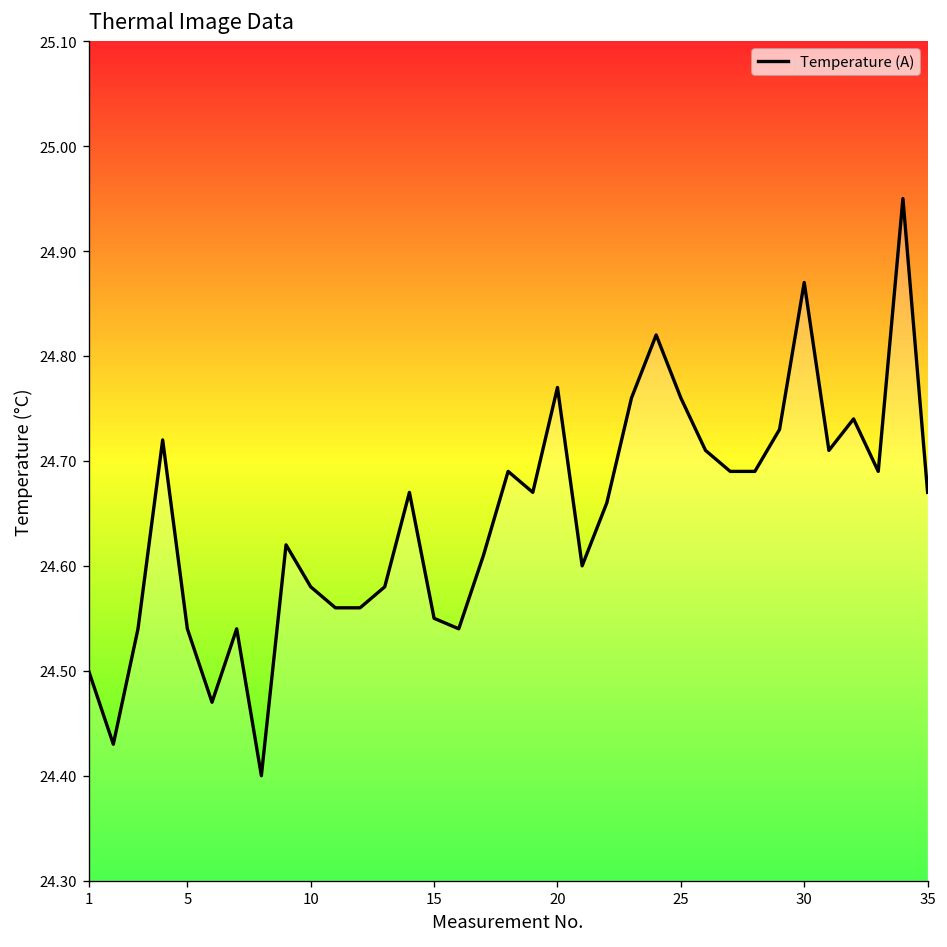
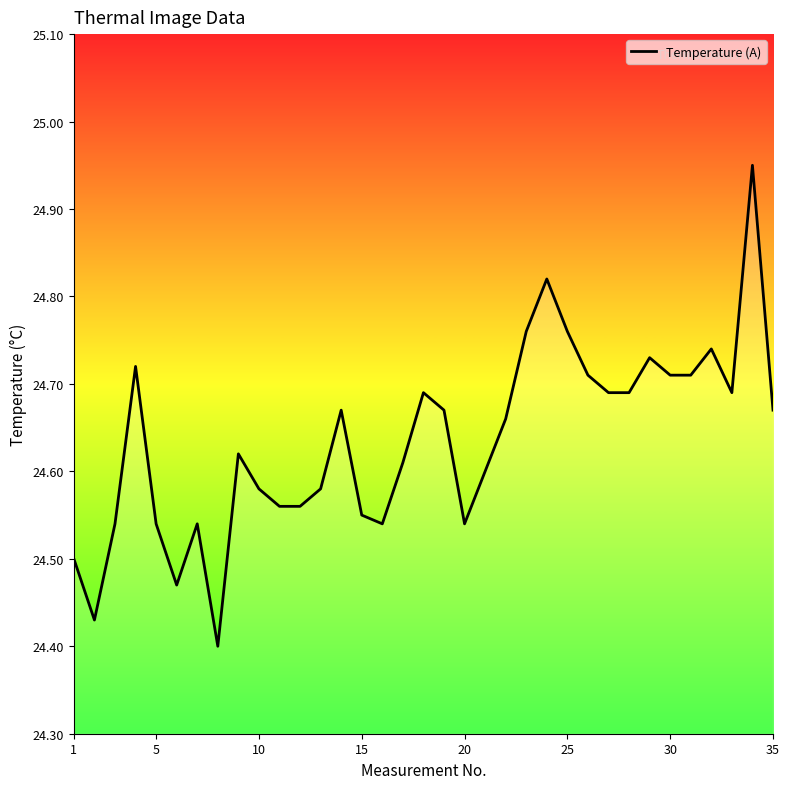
  {
    "1": 24.50,
    "5": 24.54,
    "10": 24.58,
    "15": 24.55,
-   "20": 24.77,
+   "20": 24.54,
    "25": 24.76,
-   "30": 24.87,
+   "30": 24.71,
    "35": 24.67
  }
